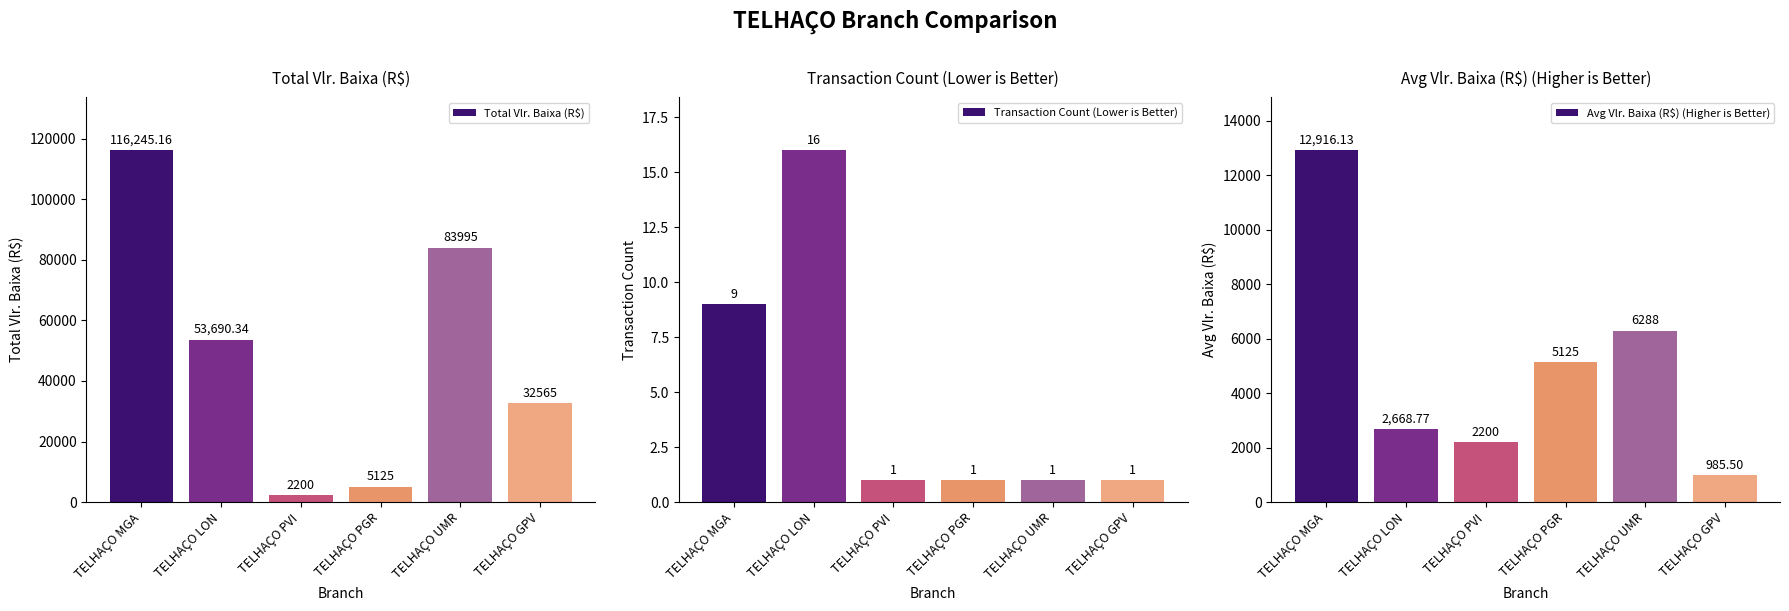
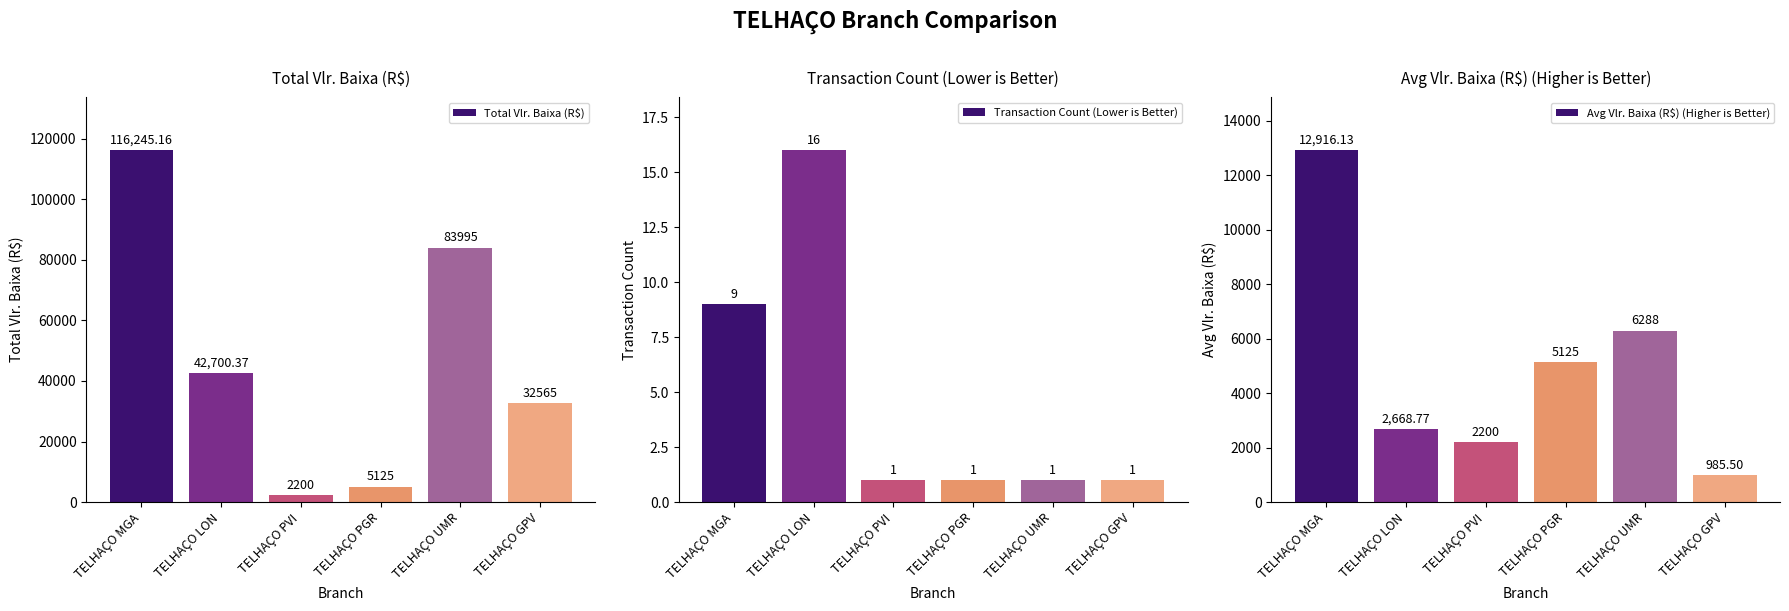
  {
    "Total Vlr. Baixa (R$)": {
      "TELHAÇO MGA": "116,245.16",
-     "TELHAÇO LON": "53,690.34",
+     "TELHAÇO LON": "42,700.37",
      "TELHAÇO PVI": "2200",
      "TELHAÇO PGR": "5125",
      "TELHAÇO UMR": "83995",
      "TELHAÇO GPV": "32565"
    },
    "Transaction Count (Lower is Better)": {
      "TELHAÇO MGA": "9",
      "TELHAÇO LON": "16",
      "TELHAÇO PVI": "1",
      "TELHAÇO PGR": "1",
      "TELHAÇO UMR": "1",
      "TELHAÇO GPV": "1"
    },
    "Avg Vlr. Baixa (R$) (Higher is Better)": {
      "TELHAÇO MGA": "12,916.13",
      "TELHAÇO LON": "2,668.77",
      "TELHAÇO PVI": "2200",
      "TELHAÇO PGR": "5125",
      "TELHAÇO UMR": "6288",
      "TELHAÇO GPV": "985.50"
    }
  }
